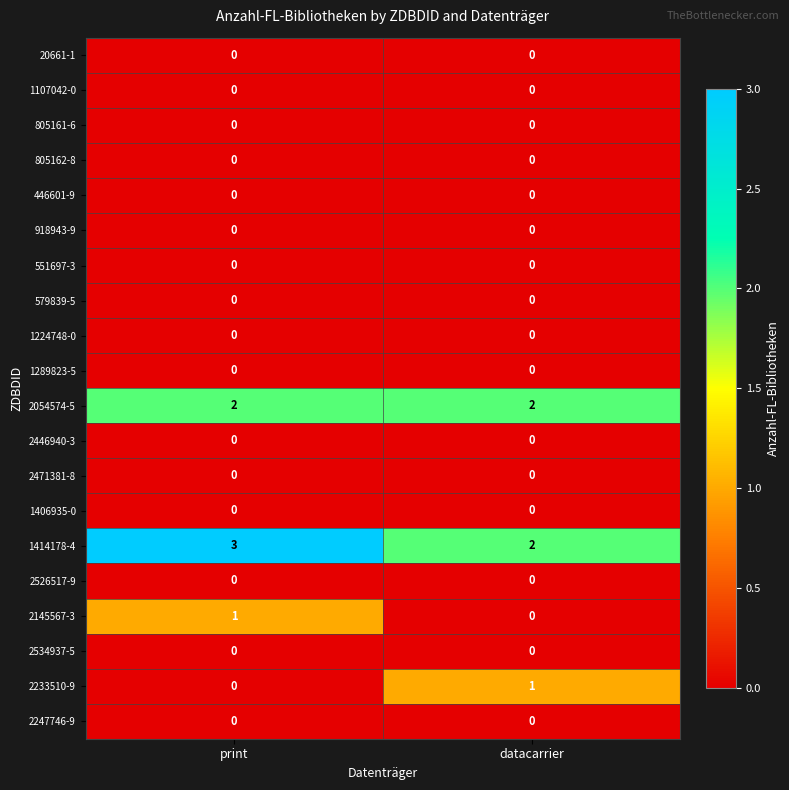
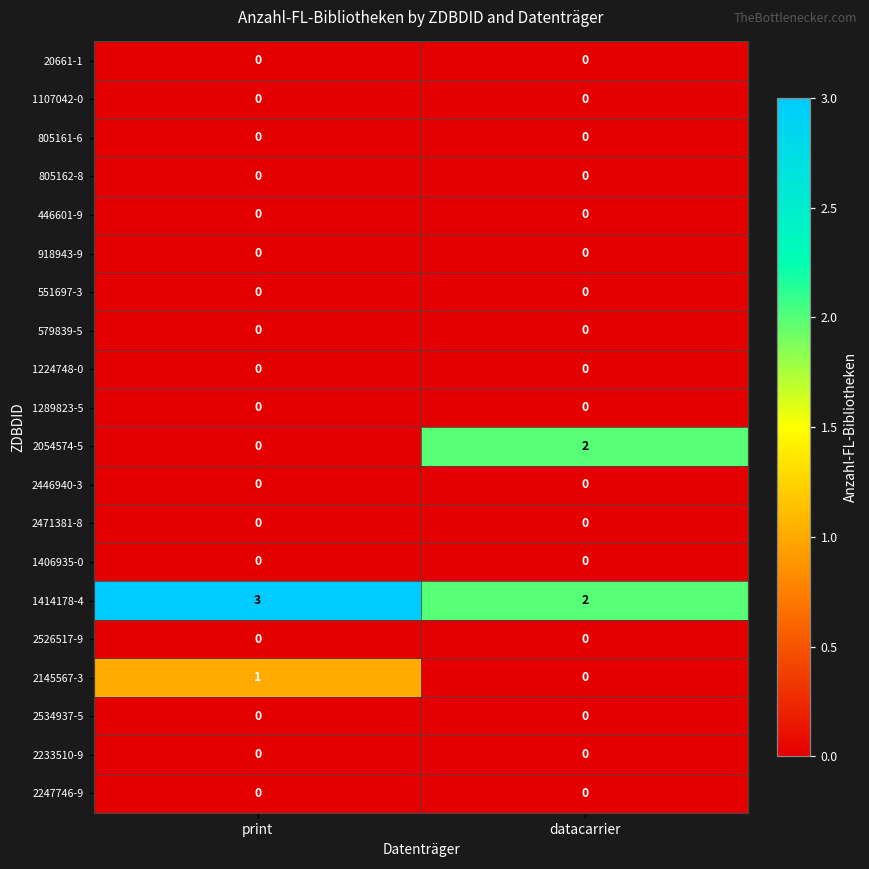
  {
    "20661-1": {
      "print": 0,
      "datacarrier": 0
    },
    "1107042-0": {
      "print": 0,
      "datacarrier": 0
    },
    "805161-6": {
      "print": 0,
      "datacarrier": 0
    },
    "805162-8": {
      "print": 0,
      "datacarrier": 0
    },
    "446601-9": {
      "print": 0,
      "datacarrier": 0
    },
    "918943-9": {
      "print": 0,
      "datacarrier": 0
    },
    "551697-3": {
      "print": 0,
      "datacarrier": 0
    },
    "579839-5": {
      "print": 0,
      "datacarrier": 0
    },
    "1224748-0": {
      "print": 0,
      "datacarrier": 0
    },
    "1289823-5": {
      "print": 0,
      "datacarrier": 0
    },
    "2054574-5": {
-     "print": 2,
+     "print": 0,
      "datacarrier": 2
    },
    "2446940-3": {
      "print": 0,
      "datacarrier": 0
    },
    "2471381-8": {
      "print": 0,
      "datacarrier": 0
    },
    "1406935-0": {
      "print": 0,
      "datacarrier": 0
    },
    "1414178-4": {
      "print": 3,
      "datacarrier": 2
    },
    "2526517-9": {
      "print": 0,
      "datacarrier": 0
    },
    "2145567-3": {
      "print": 1,
      "datacarrier": 0
    },
    "2534937-5": {
      "print": 0,
      "datacarrier": 0
    },
    "2233510-9": {
      "print": 0,
-     "datacarrier": 1
+     "datacarrier": 0
    },
    "2247746-9": {
      "print": 0,
      "datacarrier": 0
    }
  }
